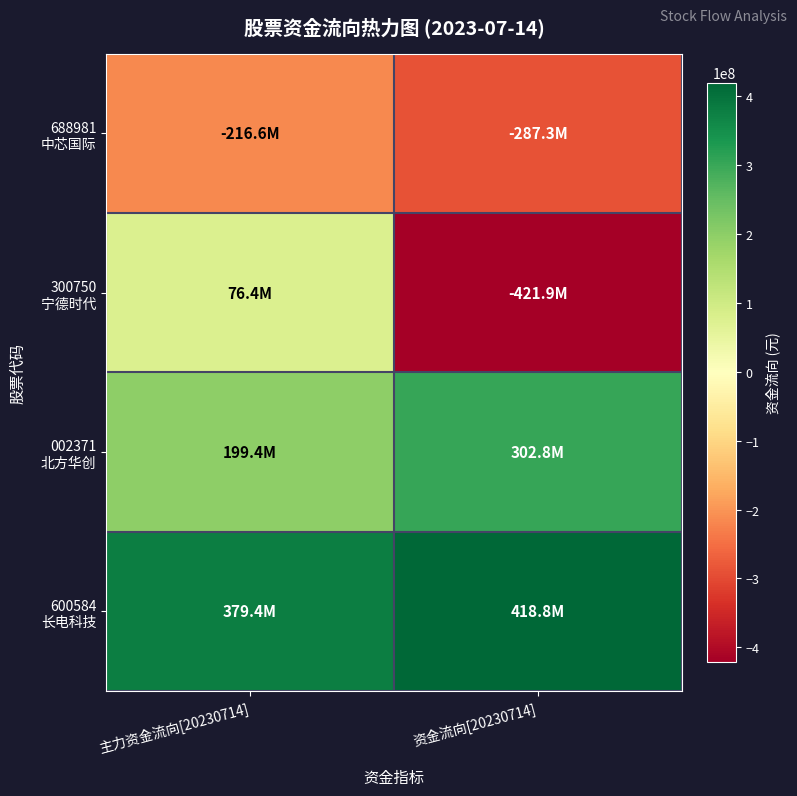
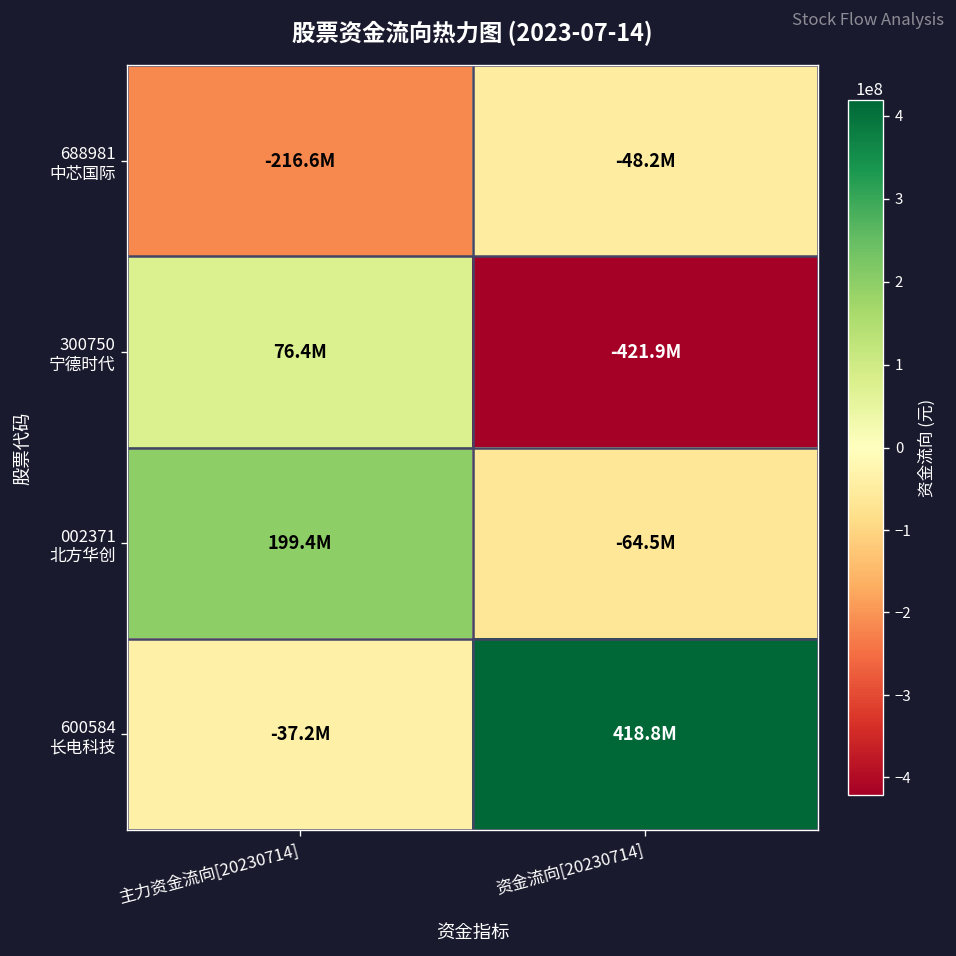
  {
    "688981 中芯国际": {
      "主力资金流向[20230714]": "-216.6M",
-     "资金流向[20230714]": "-287.3M"
+     "资金流向[20230714]": "-48.2M"
    },
    "300750 宁德时代": {
      "主力资金流向[20230714]": "76.4M",
      "资金流向[20230714]": "-421.9M"
    },
    "002371 北方华创": {
      "主力资金流向[20230714]": "199.4M",
-     "资金流向[20230714]": "302.8M"
+     "资金流向[20230714]": "-64.5M"
    },
    "600584 长电科技": {
-     "主力资金流向[20230714]": "379.4M",
+     "主力资金流向[20230714]": "-37.2M",
      "资金流向[20230714]": "418.8M"
    }
  }
